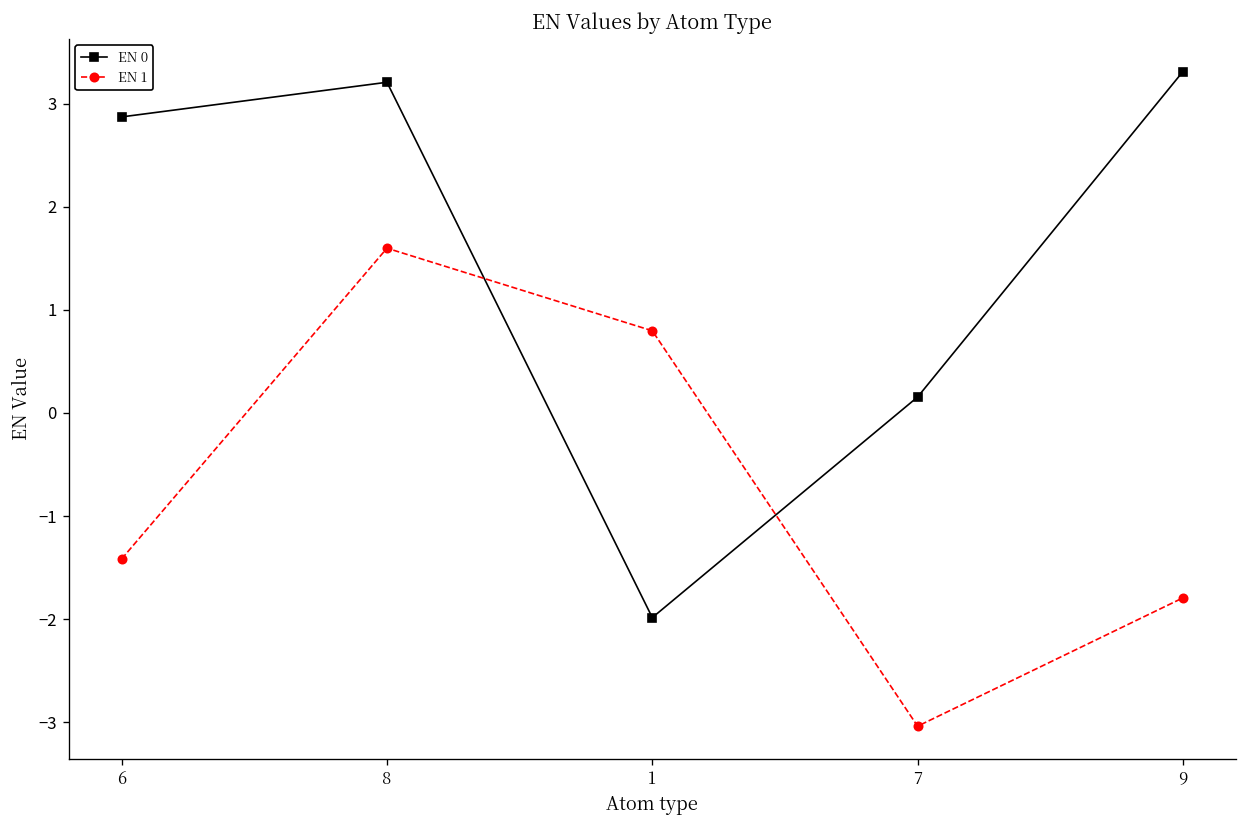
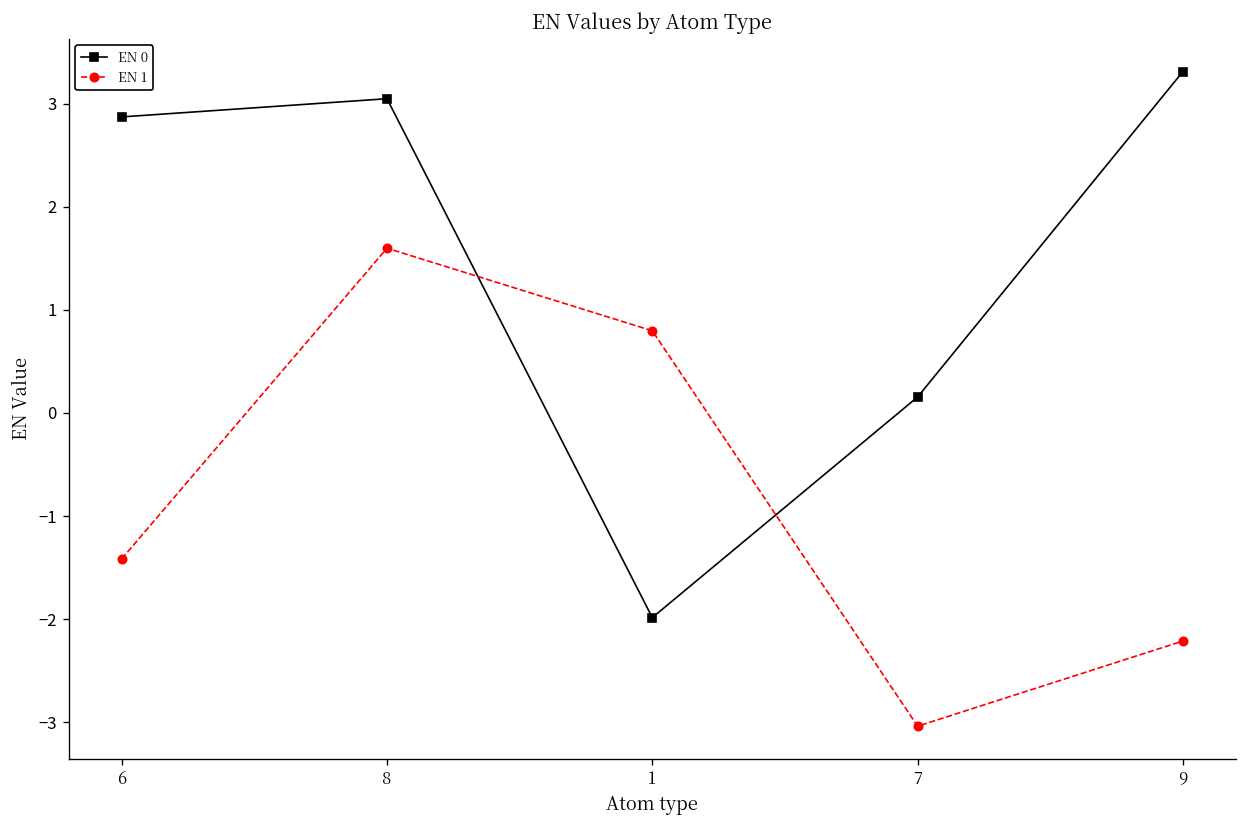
  {
    "EN 0": {
      "6": 2.9,
-     "8": 3.2,
+     "8": 3.0,
      "1": -2.0,
      "7": 0.2,
      "9": 3.3
    },
    "EN 1": {
      "6": -1.4,
      "8": 1.6,
      "1": 0.8,
      "7": -3.0,
-     "9": -1.8
+     "9": -2.2
    }
  }
